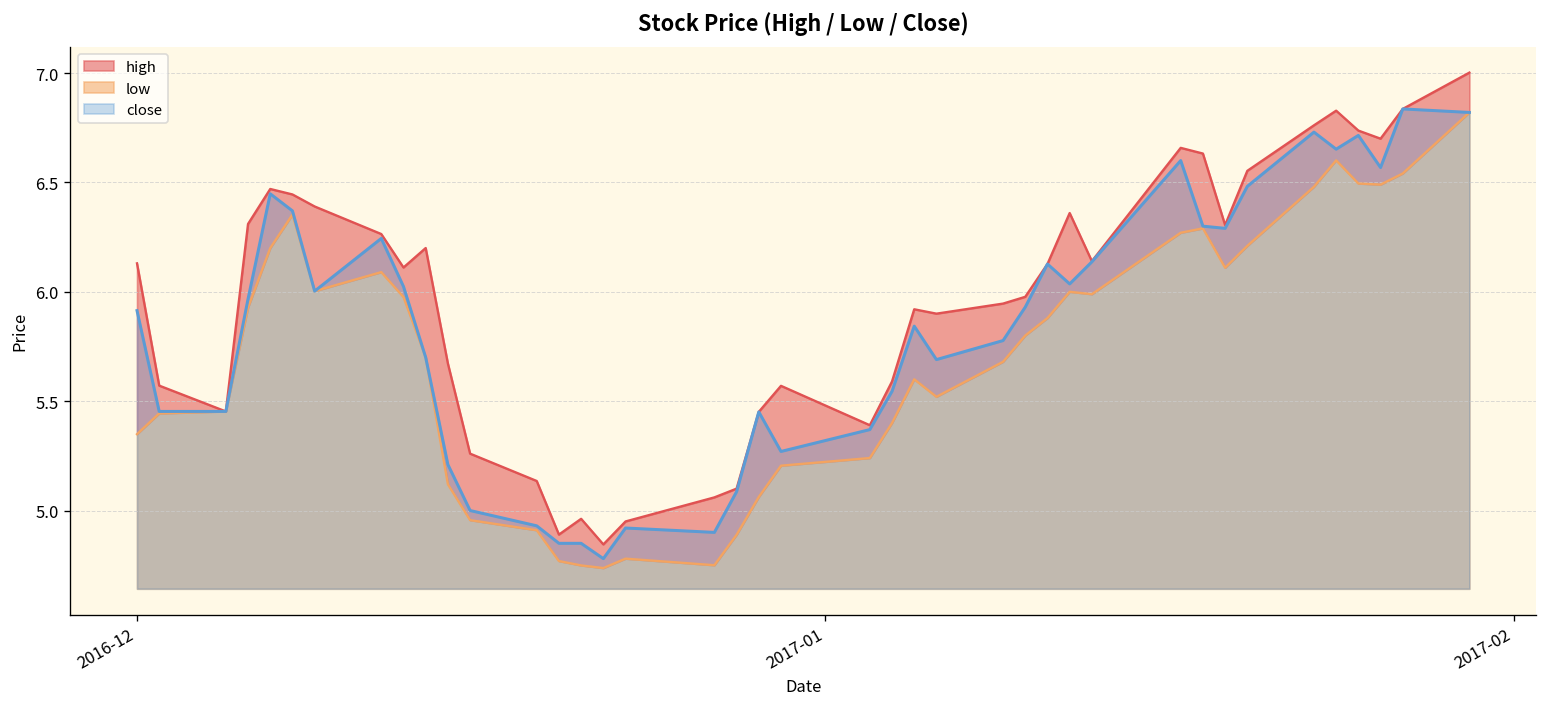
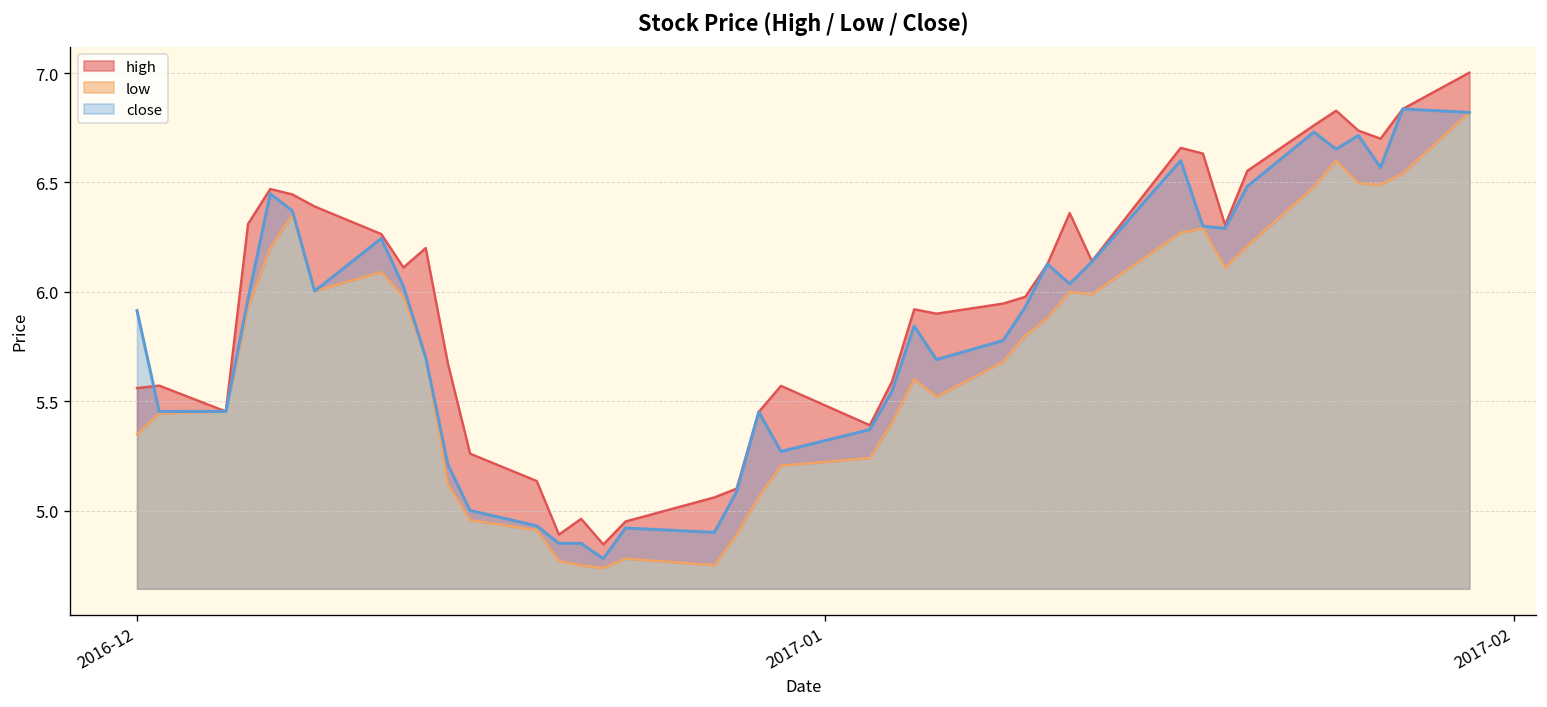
  {
    "high": {
-     "2016-12": 6.13
+     "2016-12": 5.56
    },
    "low": {
      "2016-12": 5.35
    },
    "close": {
      "2016-12": 5.91
    }
  }
